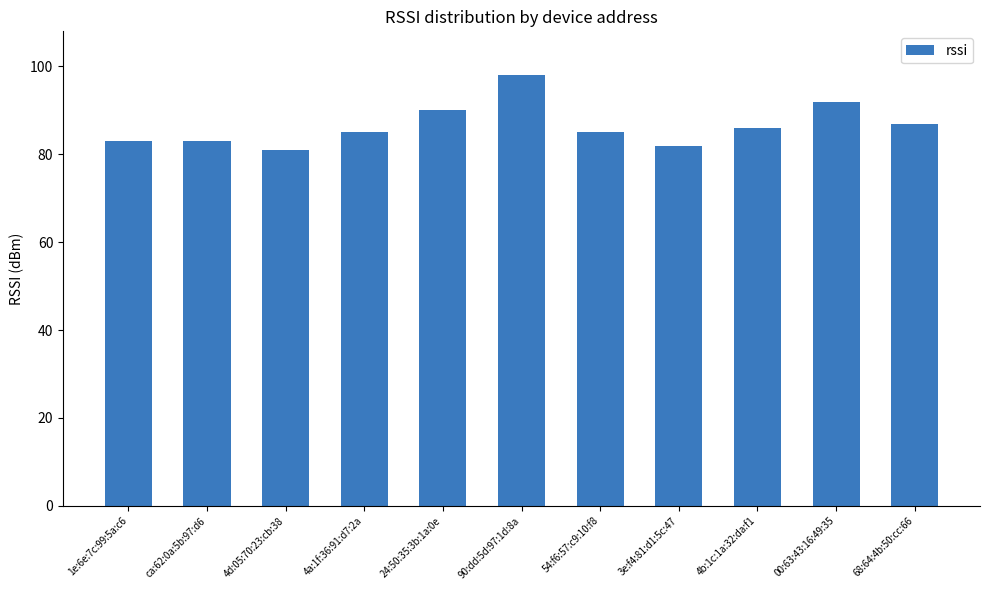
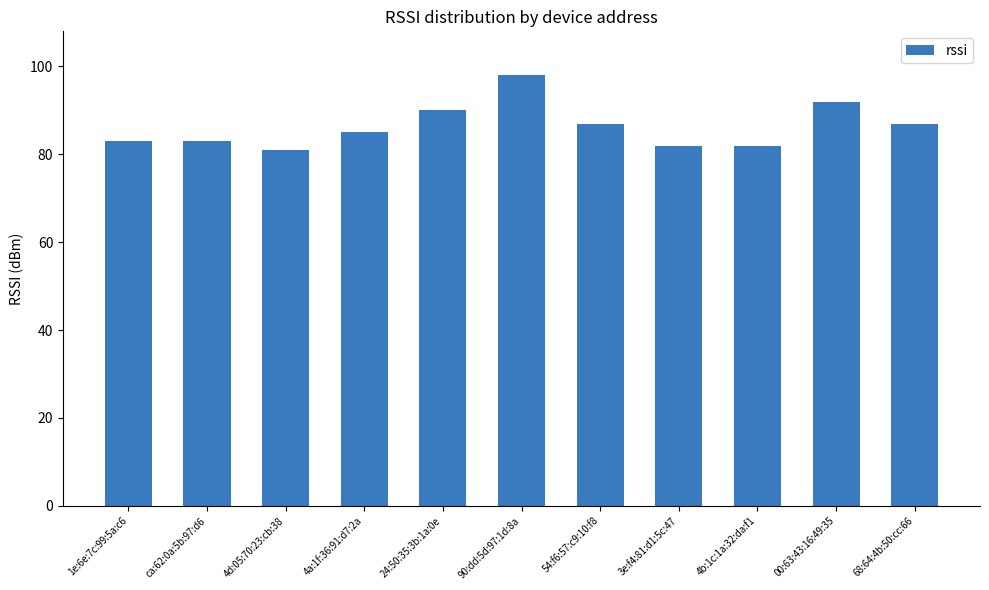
  {
    "1e:6e:7c:99:5a:c6": 83,
    "ca:62:0a:5b:97:d6": 83,
    "4d:05:70:23:cb:38": 81,
    "4a:1f:36:91:d7:2a": 85,
    "24:50:35:3b:1a:0e": 90,
    "90:dd:5d:97:1d:8a": 98,
-   "54:f6:57:c9:10:f8": 85,
+   "54:f6:57:c9:10:f8": 87,
    "3e:f4:81:d1:5c:47": 82,
-   "4b:1c:1a:32:da:f1": 86,
+   "4b:1c:1a:32:da:f1": 82,
    "00:63:43:16:49:35": 92,
    "68:64:4b:50:cc:66": 87
  }
